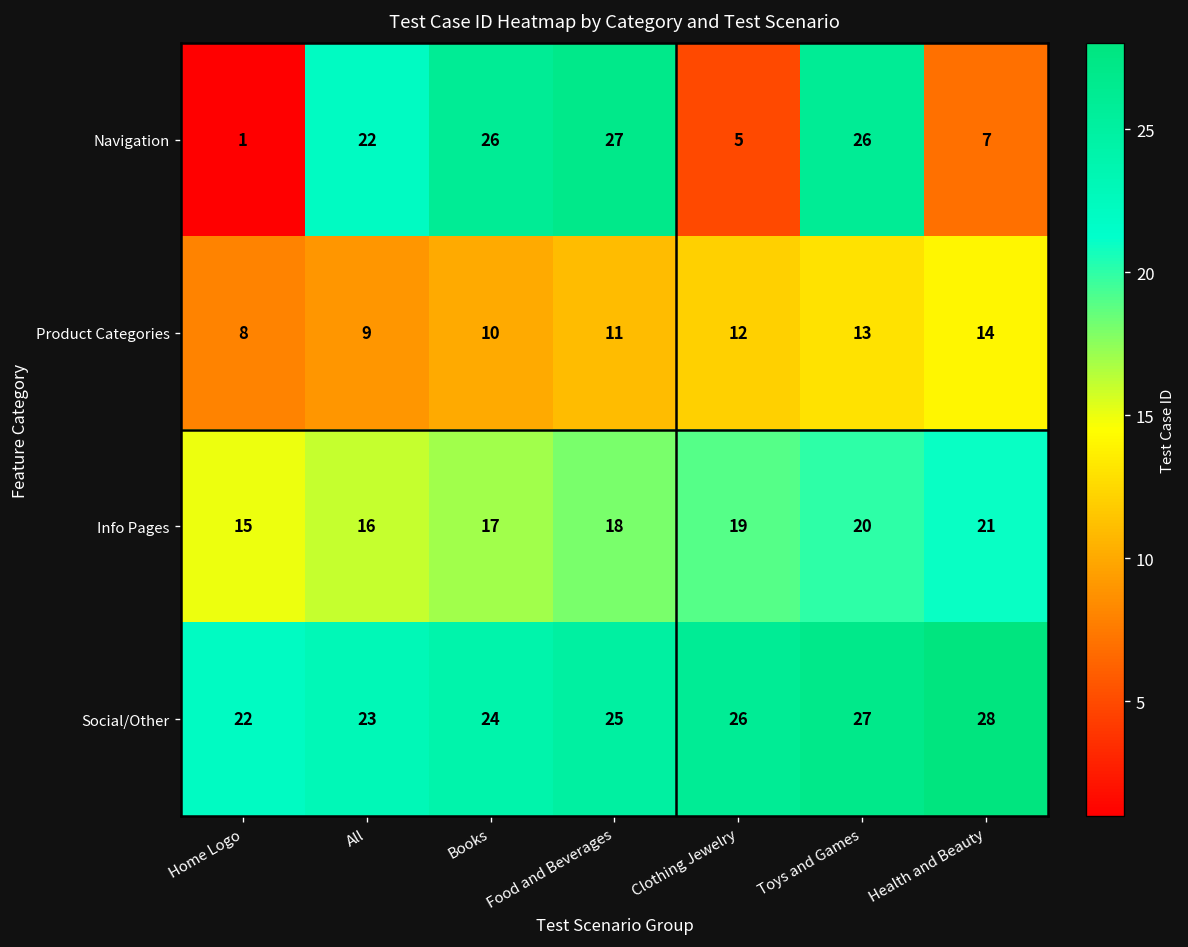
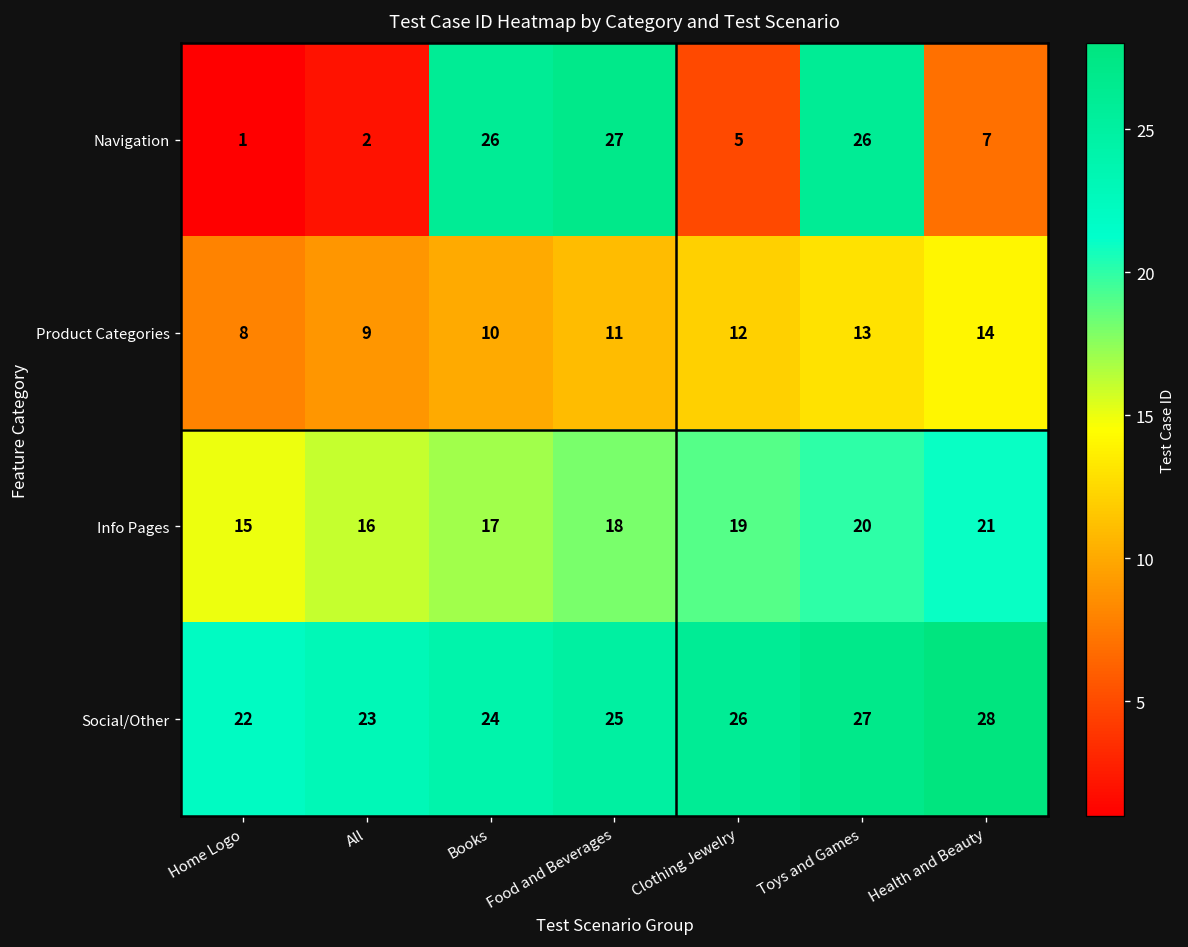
  {
    "Navigation": {
      "Home Logo": 1,
-     "All": 22,
+     "All": 2,
      "Books": 26,
      "Food and Beverages": 27,
      "Clothing Jewelry": 5,
      "Toys and Games": 26,
      "Health and Beauty": 7
    },
    "Product Categories": {
      "Home Logo": 8,
      "All": 9,
      "Books": 10,
      "Food and Beverages": 11,
      "Clothing Jewelry": 12,
      "Toys and Games": 13,
      "Health and Beauty": 14
    },
    "Info Pages": {
      "Home Logo": 15,
      "All": 16,
      "Books": 17,
      "Food and Beverages": 18,
      "Clothing Jewelry": 19,
      "Toys and Games": 20,
      "Health and Beauty": 21
    },
    "Social/Other": {
      "Home Logo": 22,
      "All": 23,
      "Books": 24,
      "Food and Beverages": 25,
      "Clothing Jewelry": 26,
      "Toys and Games": 27,
      "Health and Beauty": 28
    }
  }
